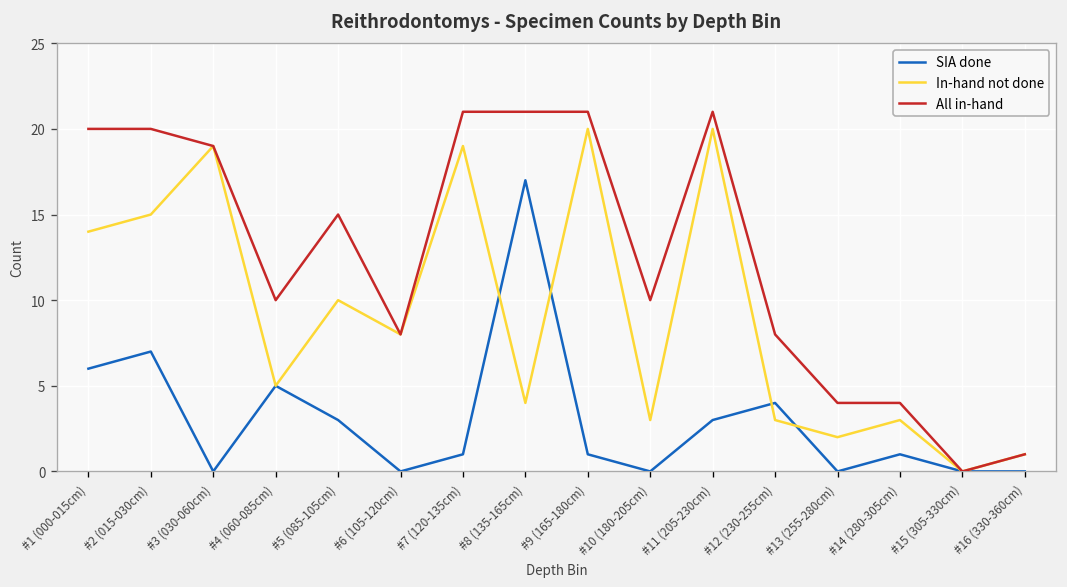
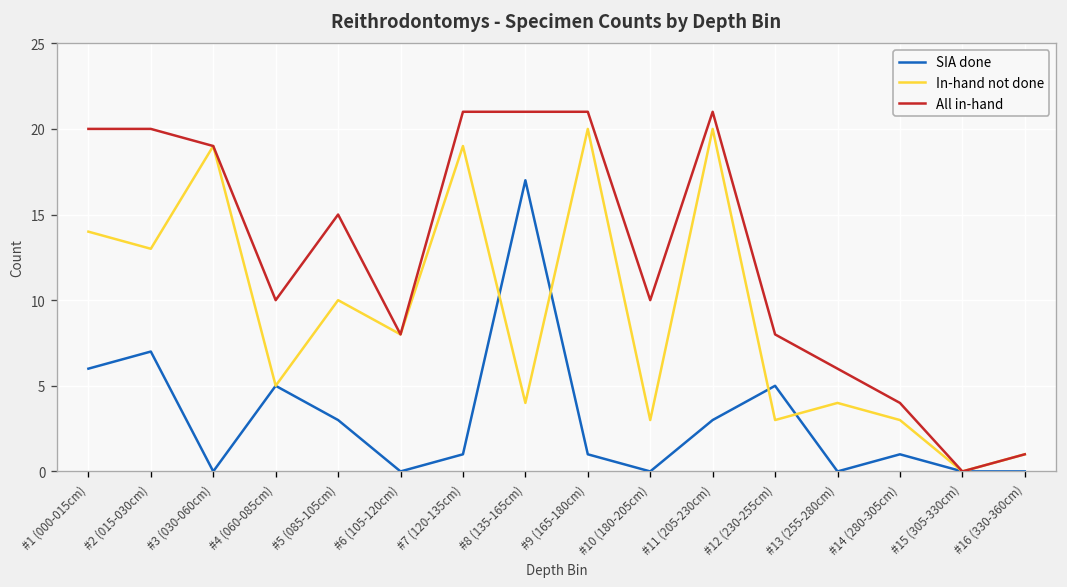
  {
    "SIA done": {
      "#1 (000-015cm)": 6,
      "#2 (015-030cm)": 7,
      "#3 (030-060cm)": 0,
      "#5 (085-105cm)": 3,
      "#6 (105-120cm)": 0,
      "#7 (120-135cm)": 1,
      "#8 (135-165cm)": 17,
      "#9 (165-180cm)": 1,
      "#10 (180-205cm)": 0,
      "#11 (205-230cm)": 3,
-     "#12 (230-255cm)": 4,
+     "#12 (230-255cm)": 5,
      "#13 (255-280cm)": 0,
      "#14 (280-305cm)": 1,
      "#16 (330-360cm)": 0
    },
    "In-hand not done": {
      "#1 (000-015cm)": 14,
-     "#2 (015-030cm)": 15,
+     "#2 (015-030cm)": 13,
      "#5 (085-105cm)": 10,
      "#7 (120-135cm)": 19,
      "#8 (135-165cm)": 4,
      "#9 (165-180cm)": 20,
      "#10 (180-205cm)": 3,
      "#11 (205-230cm)": 20,
      "#12 (230-255cm)": 3,
-     "#13 (255-280cm)": 2,
+     "#13 (255-280cm)": 4,
      "#14 (280-305cm)": 3
    },
    "All in-hand": {
      "#1 (000-015cm)": 20,
      "#2 (015-030cm)": 20,
      "#4 (060-085cm)": 10,
      "#5 (085-105cm)": 15,
      "#7 (120-135cm)": 21,
      "#8 (135-165cm)": 21,
      "#9 (165-180cm)": 21,
      "#10 (180-205cm)": 10,
      "#11 (205-230cm)": 21,
      "#12 (230-255cm)": 8,
-     "#13 (255-280cm)": 4,
+     "#13 (255-280cm)": 6,
      "#14 (280-305cm)": 4
    }
  }
